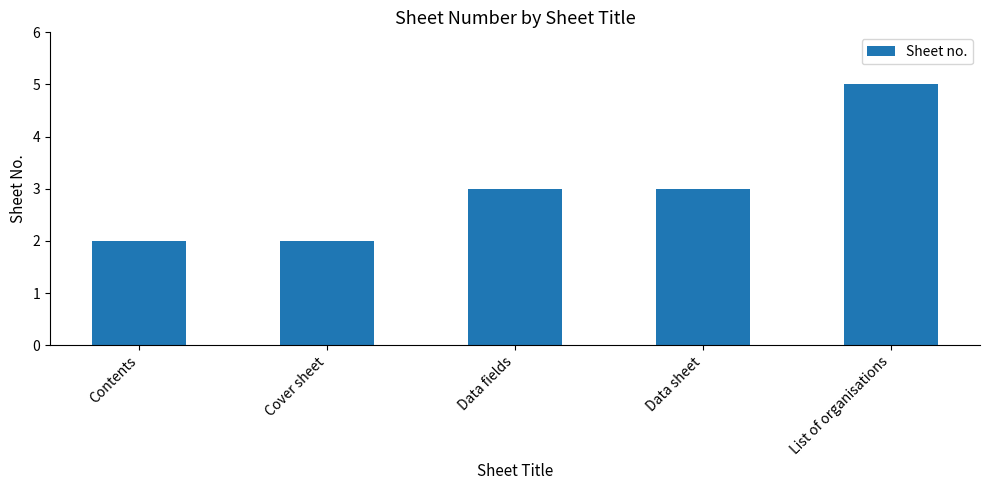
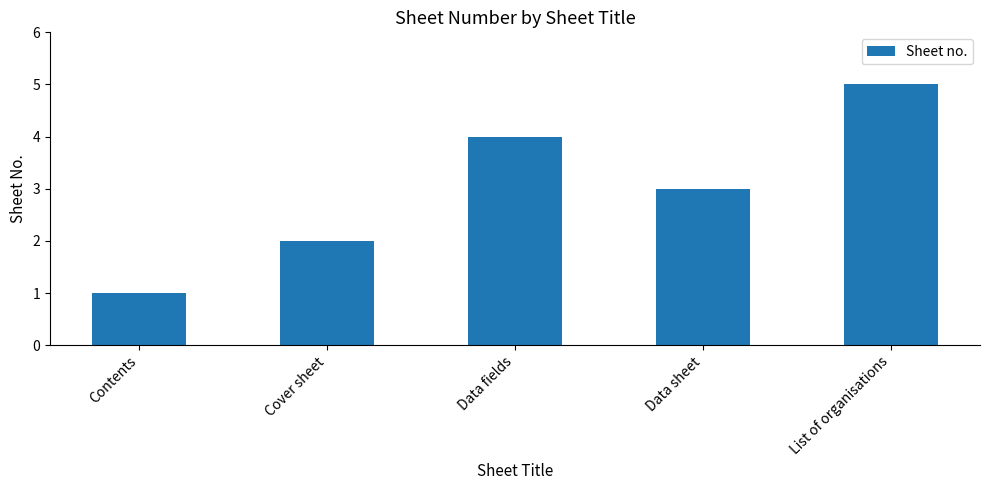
  {
-   "Contents": 2,
+   "Contents": 1,
    "Cover sheet": 2,
-   "Data fields": 3,
+   "Data fields": 4,
    "Data sheet": 3,
    "List of organisations": 5
  }
